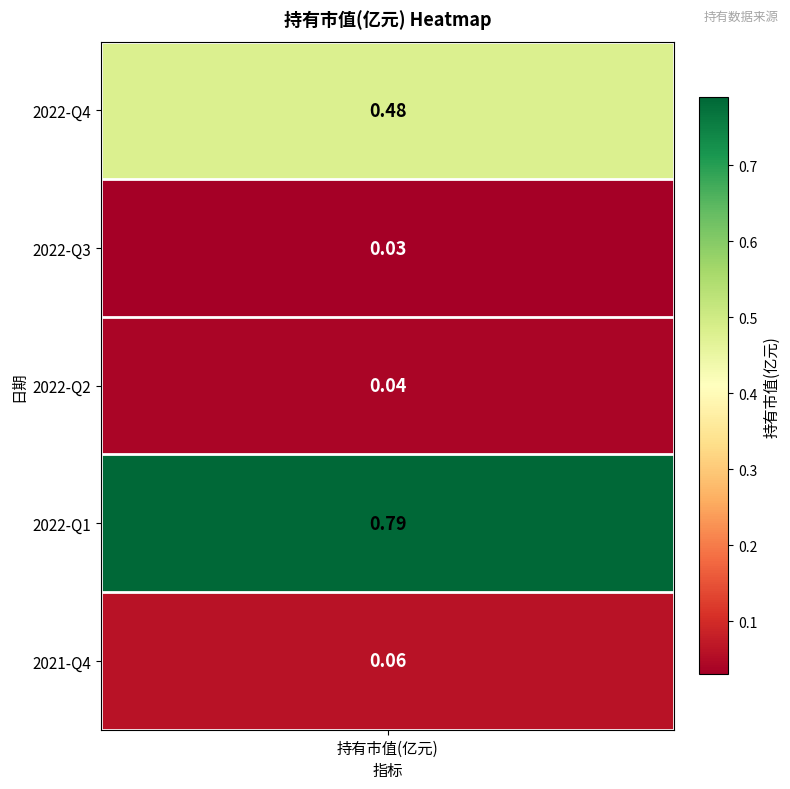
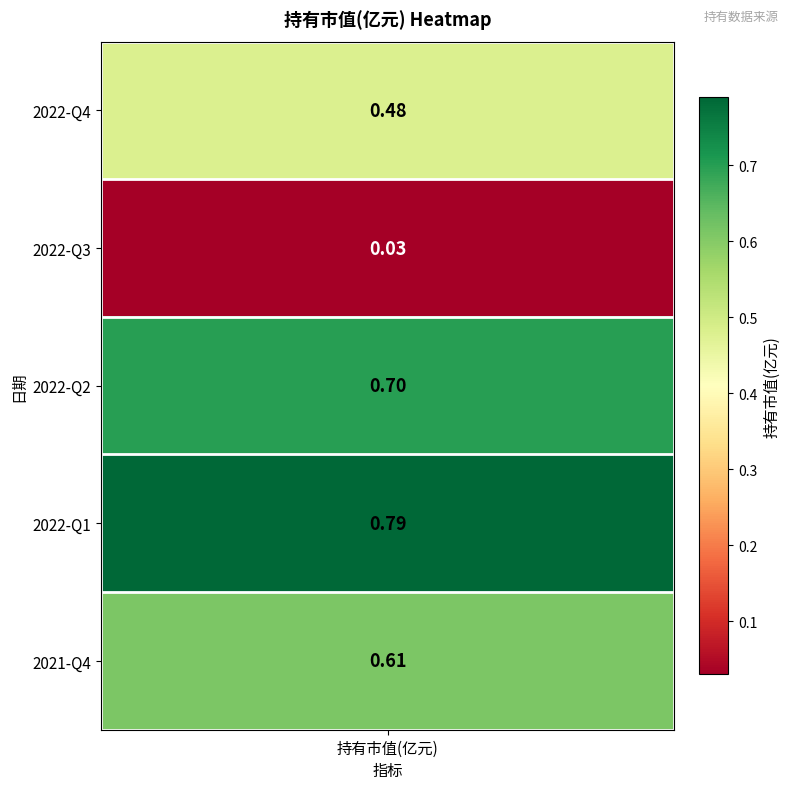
  {
    "2022-Q4": {
      "持有市值(亿元)": 0.48
    },
    "2022-Q3": {
      "持有市值(亿元)": 0.03
    },
    "2022-Q2": {
-     "持有市值(亿元)": 0.04
+     "持有市值(亿元)": 0.70
    },
    "2022-Q1": {
      "持有市值(亿元)": 0.79
    },
    "2021-Q4": {
-     "持有市值(亿元)": 0.06
+     "持有市值(亿元)": 0.61
    }
  }
